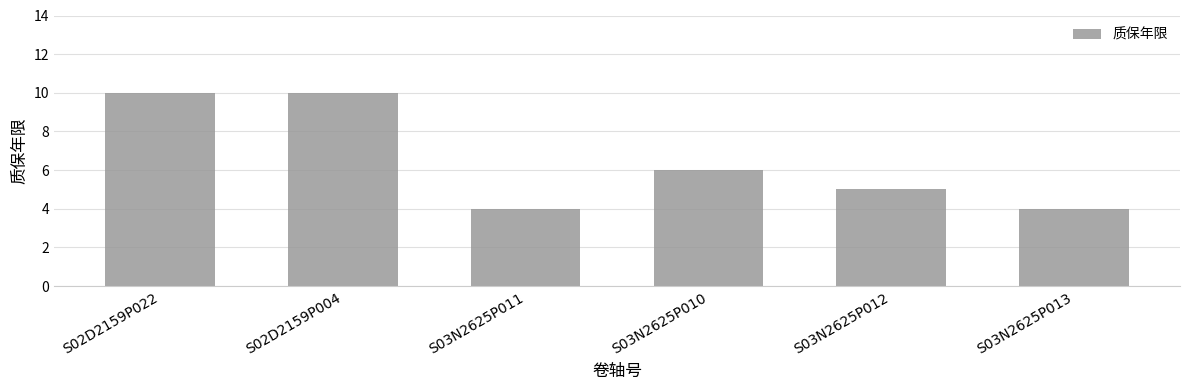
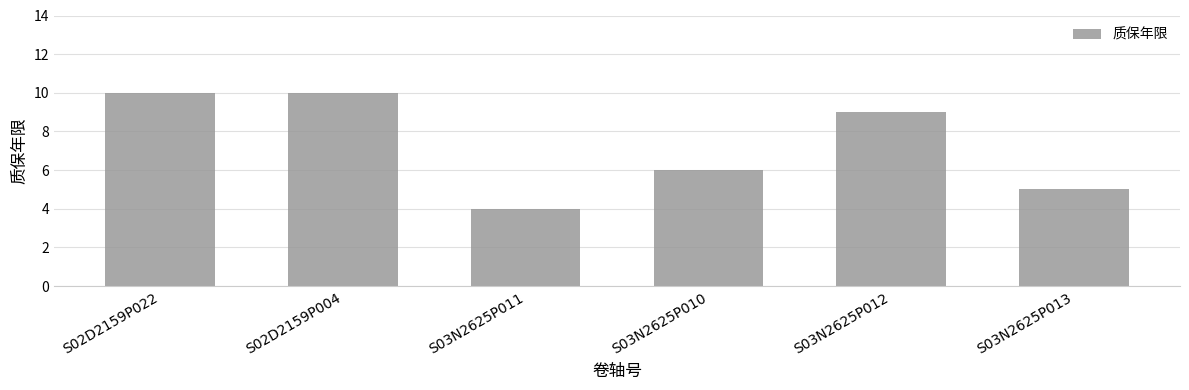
  {
    "S02D2159P022": 10,
    "S02D2159P004": 10,
    "S03N2625P011": 4,
    "S03N2625P010": 6,
-   "S03N2625P012": 5,
-   "S03N2625P013": 4
+   "S03N2625P012": 9,
+   "S03N2625P013": 5
  }
